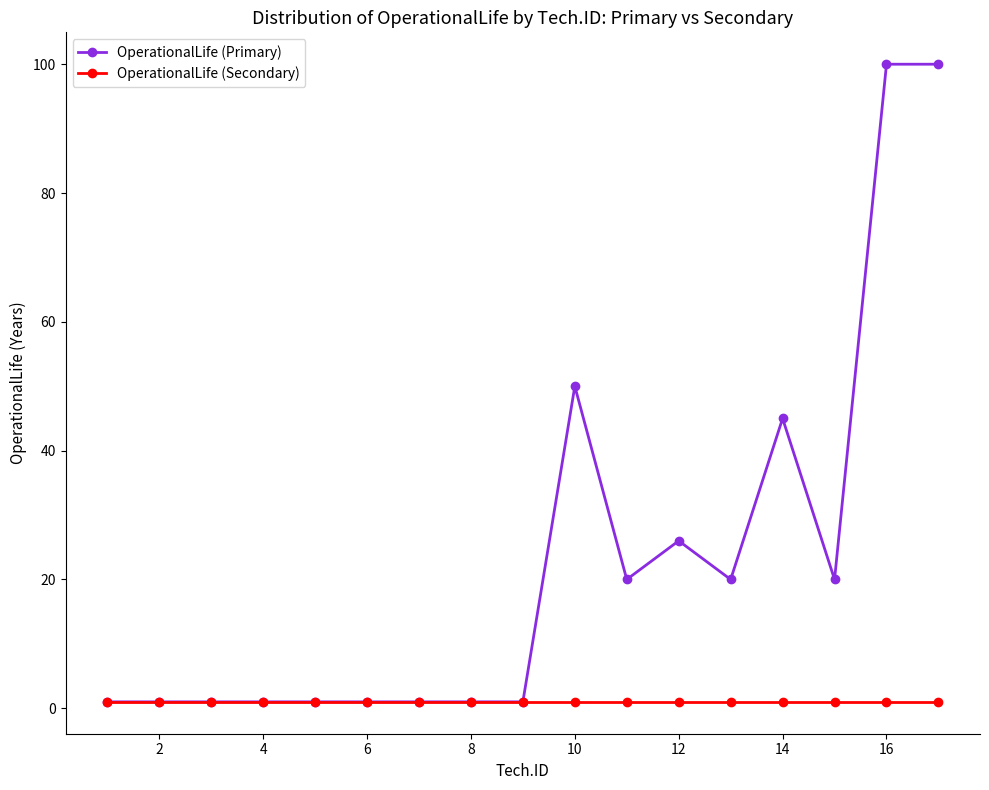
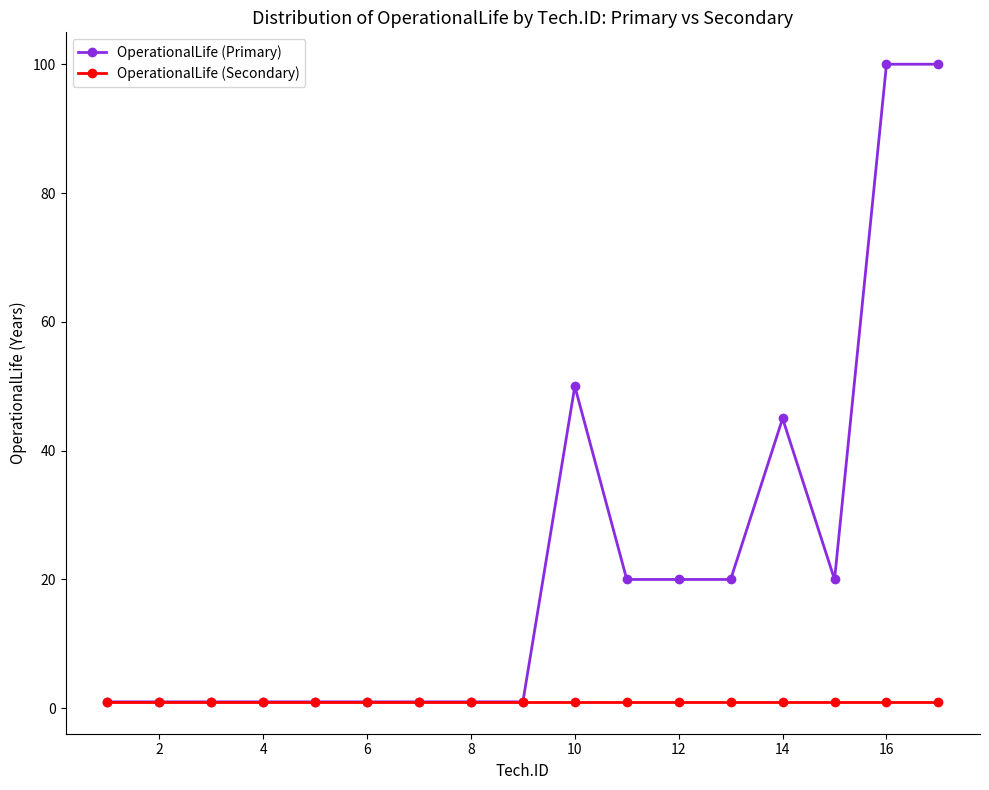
  {
    "OperationalLife (Primary)": {
      "10": 50,
-     "12": 26,
+     "12": 20,
      "14": 45,
      "16": 100
    },
    "OperationalLife (Secondary)": {
      "10": 1,
      "12": 1,
      "14": 1,
      "16": 1
    }
  }
